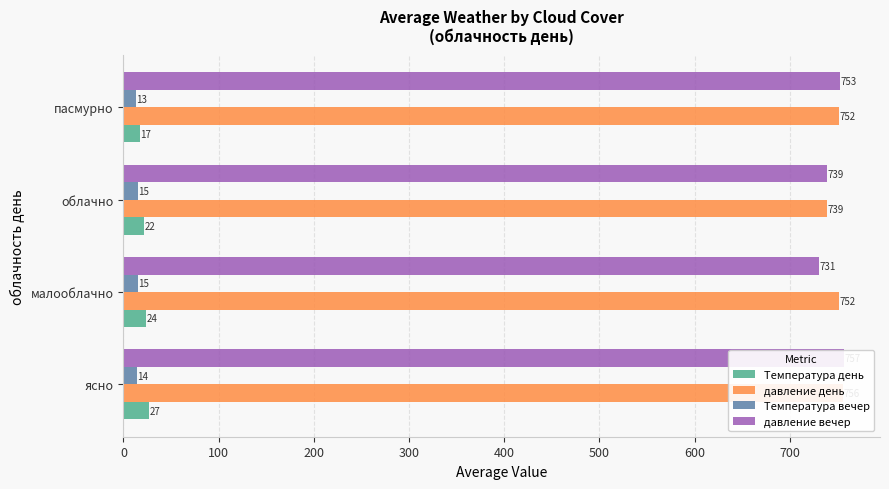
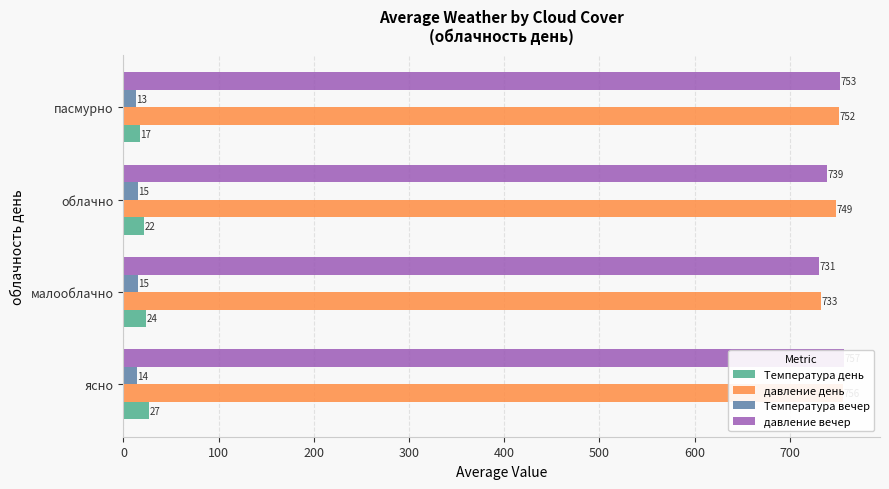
  {
    "давление день": {
      "пасмурно": 752,
-     "облачно": 739,
-     "малооблачно": 752
+     "облачно": 749,
+     "малооблачно": 733
    },
    "давление вечер": {
      "пасмурно": 753,
      "облачно": 739,
      "малооблачно": 731
    }
  }
